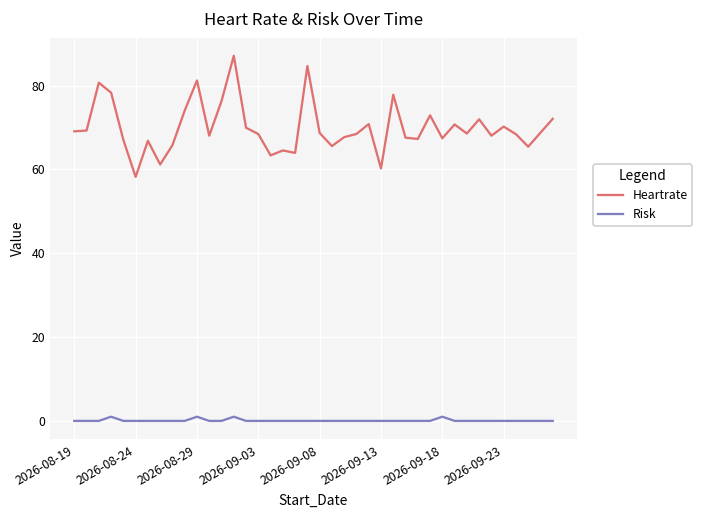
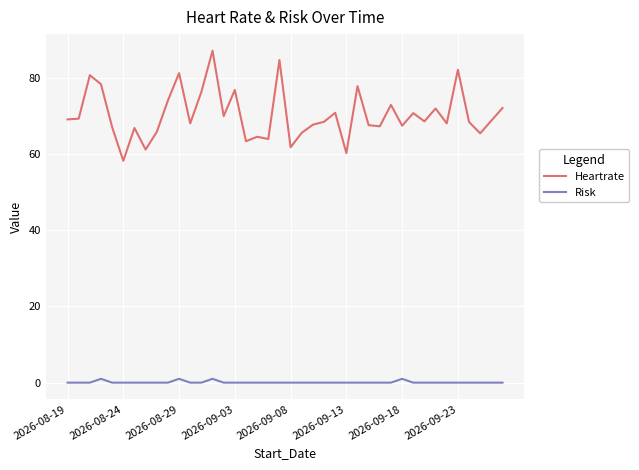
  {
    "Heartrate": {
      "2026-08-19": 69,
      "2026-08-24": 58,
      "2026-08-29": 81,
-     "2026-09-03": 68,
-     "2026-09-08": 69,
+     "2026-09-03": 77,
+     "2026-09-08": 62,
      "2026-09-13": 60,
      "2026-09-18": 67,
-     "2026-09-23": 70
+     "2026-09-23": 82
    },
    "Risk": {
      "2026-08-19": 0,
      "2026-08-24": 0,
      "2026-08-29": 1,
      "2026-09-03": 0,
      "2026-09-08": 0,
      "2026-09-13": 0,
      "2026-09-18": 1,
      "2026-09-23": 0
    }
  }
